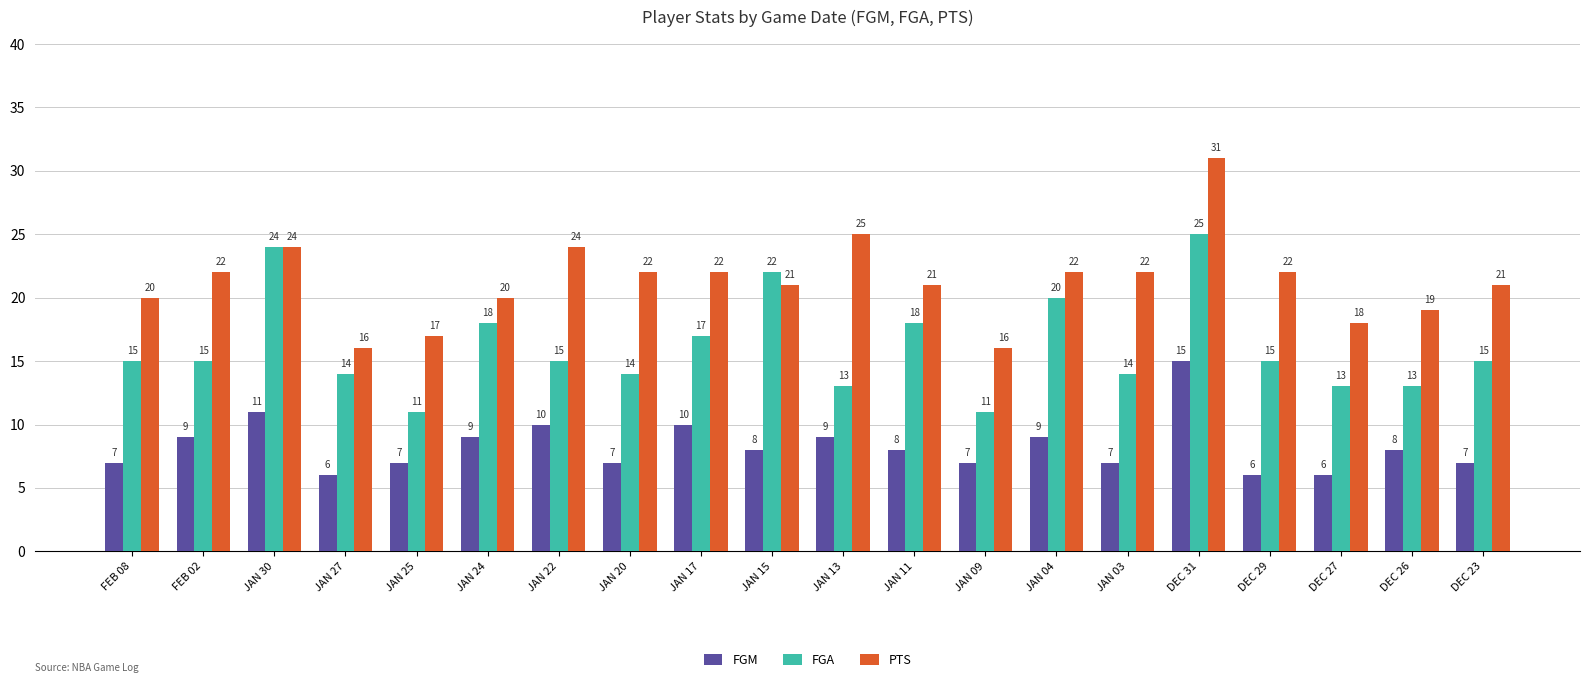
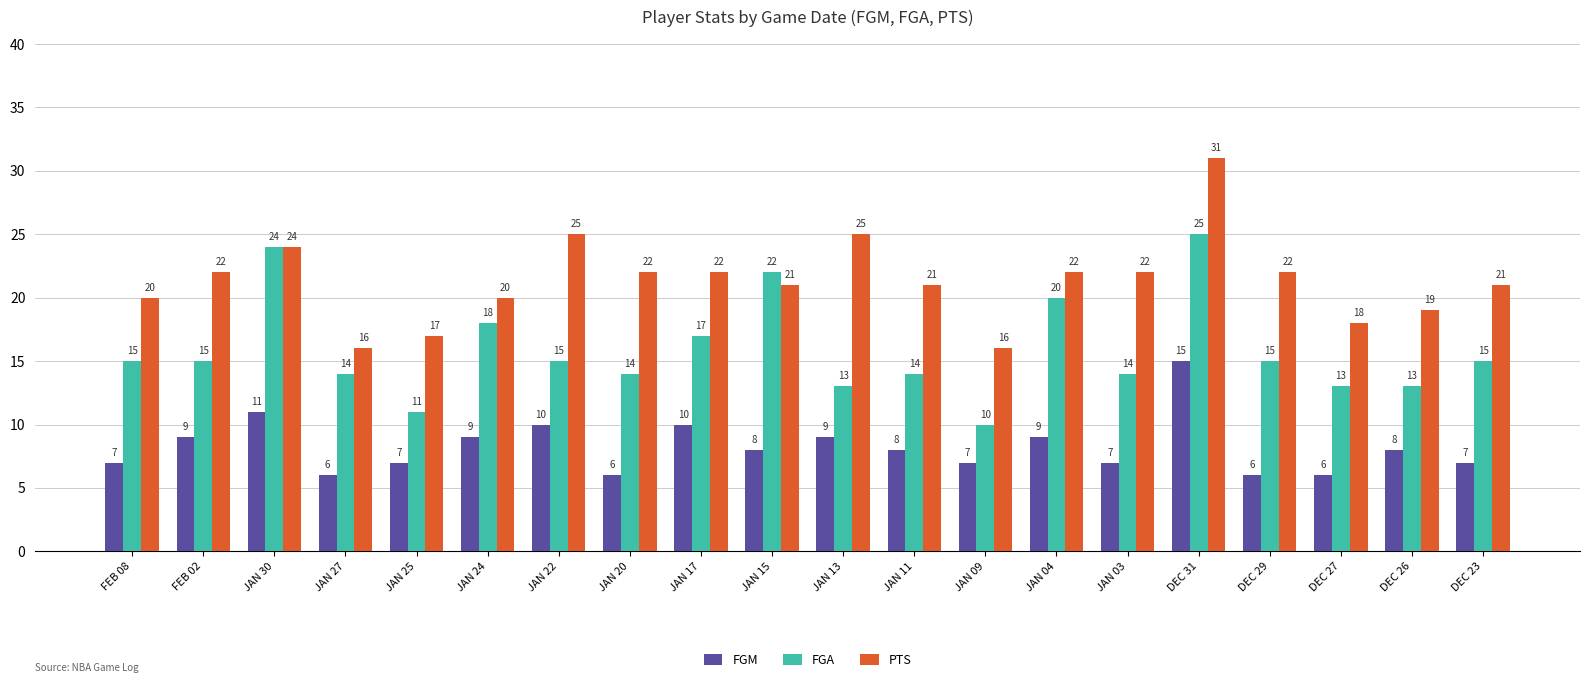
  {
    "FGM": {
      "FEB 08": 7,
      "FEB 02": 9,
      "JAN 30": 11,
      "JAN 27": 6,
      "JAN 25": 7,
      "JAN 24": 9,
      "JAN 22": 10,
-     "JAN 20": 7,
+     "JAN 20": 6,
      "JAN 17": 10,
      "JAN 15": 8,
      "JAN 13": 9,
      "JAN 11": 8,
      "JAN 09": 7,
      "JAN 04": 9,
      "JAN 03": 7,
      "DEC 31": 15,
      "DEC 29": 6,
      "DEC 27": 6,
      "DEC 26": 8,
      "DEC 23": 7
    },
    "FGA": {
      "FEB 08": 15,
      "FEB 02": 15,
      "JAN 30": 24,
      "JAN 27": 14,
      "JAN 25": 11,
      "JAN 24": 18,
      "JAN 22": 15,
      "JAN 20": 14,
      "JAN 17": 17,
      "JAN 15": 22,
      "JAN 13": 13,
-     "JAN 11": 18,
-     "JAN 09": 11,
+     "JAN 11": 14,
+     "JAN 09": 10,
      "JAN 04": 20,
      "JAN 03": 14,
      "DEC 31": 25,
      "DEC 29": 15,
      "DEC 27": 13,
      "DEC 26": 13,
      "DEC 23": 15
    },
    "PTS": {
      "FEB 08": 20,
      "FEB 02": 22,
      "JAN 30": 24,
      "JAN 27": 16,
      "JAN 25": 17,
      "JAN 24": 20,
-     "JAN 22": 24,
+     "JAN 22": 25,
      "JAN 20": 22,
      "JAN 17": 22,
      "JAN 15": 21,
      "JAN 13": 25,
      "JAN 11": 21,
      "JAN 09": 16,
      "JAN 04": 22,
      "JAN 03": 22,
      "DEC 31": 31,
      "DEC 29": 22,
      "DEC 27": 18,
      "DEC 26": 19,
      "DEC 23": 21
    }
  }
